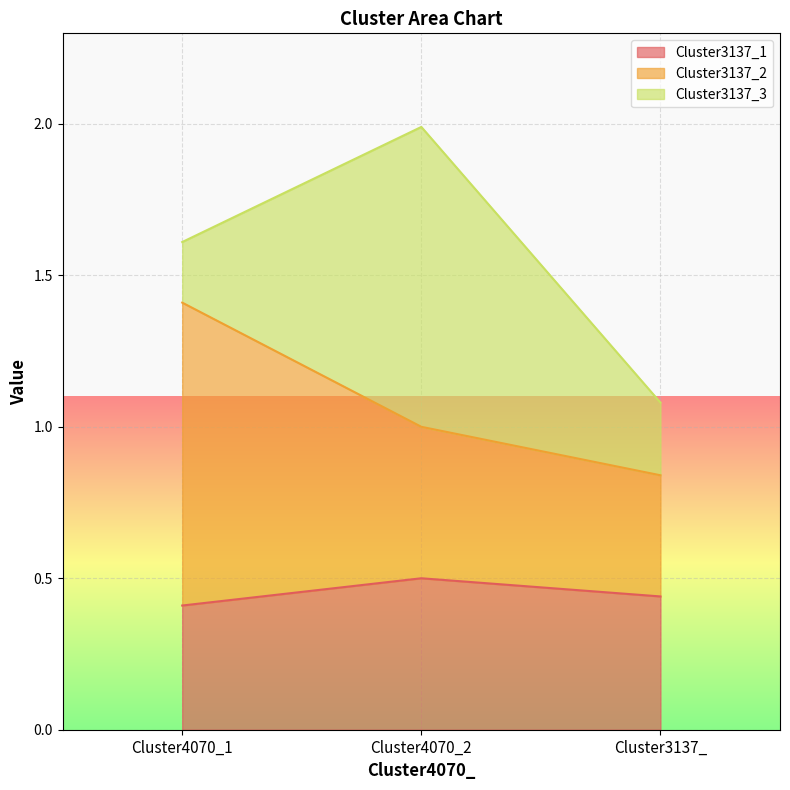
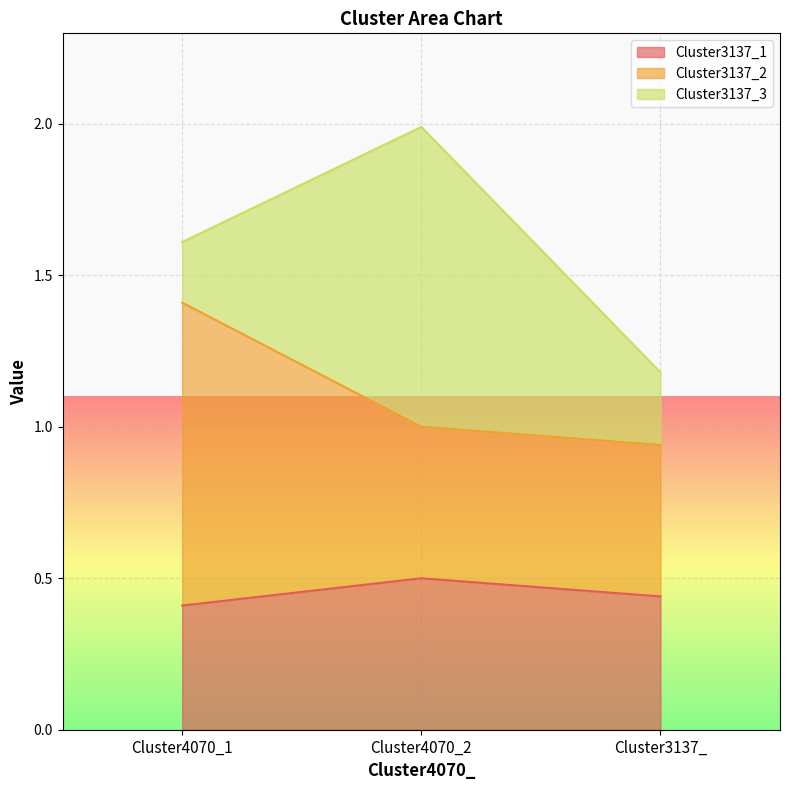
  {
    "Cluster3137_1": {
      "Cluster4070_1": 0.41,
      "Cluster4070_2": 0.5,
      "Cluster3137_": 0.44
    },
    "Cluster3137_2": {
      "Cluster4070_1": 1.0,
      "Cluster4070_2": 0.5,
-     "Cluster3137_": 0.4
+     "Cluster3137_": 0.5
    },
    "Cluster3137_3": {
      "Cluster4070_1": 0.2,
      "Cluster4070_2": 0.99,
      "Cluster3137_": 0.24
    }
  }
